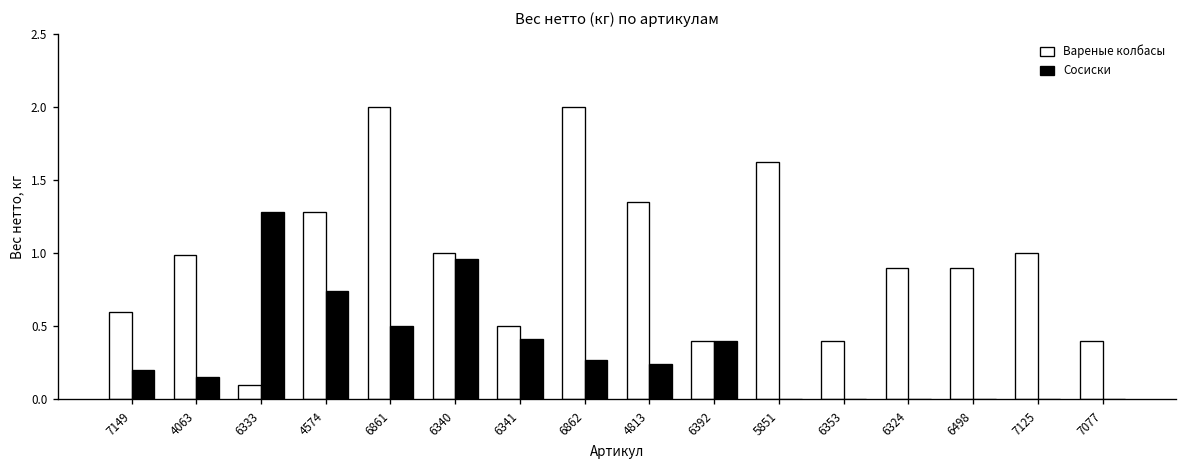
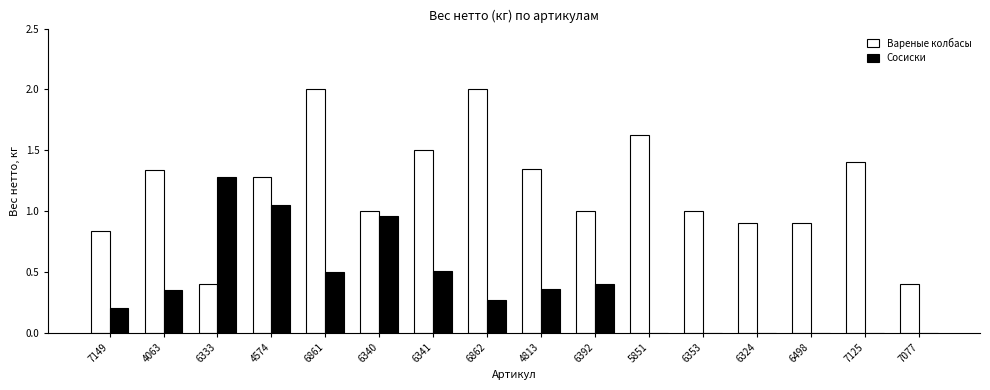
  {
    "Вареные колбасы": {
-     "7149": 0.60,
-     "4063": 0.99,
-     "6333": 0.1,
+     "7149": 0.84,
+     "4063": 1.33,
+     "6333": 0.4,
      "4574": 1.28,
      "6861": 2.00,
      "6340": 1.00,
-     "6341": 0.5,
+     "6341": 1.5,
      "6862": 2.00,
      "4813": 1.35,
-     "6392": 0.4,
+     "6392": 1.0,
      "5851": 1.63,
-     "6353": 0.4,
+     "6353": 1.0,
      "6324": 0.90,
      "6498": 0.90,
-     "7125": 1.0,
+     "7125": 1.4,
      "7077": 0.40
    },
    "Сосиски": {
      "7149": 0.20,
-     "4063": 0.15,
+     "4063": 0.35,
      "6333": 1.28,
-     "4574": 0.74,
+     "4574": 1.05,
      "6861": 0.50,
      "6340": 0.96,
-     "6341": 0.41,
+     "6341": 0.51,
      "6862": 0.27,
-     "4813": 0.24,
+     "4813": 0.36,
      "6392": 0.40,
      "5851": 0.00,
      "6353": 0.00,
      "6324": 0.00,
      "6498": 0.00,
      "7125": 0.00,
      "7077": 0.00
    }
  }
